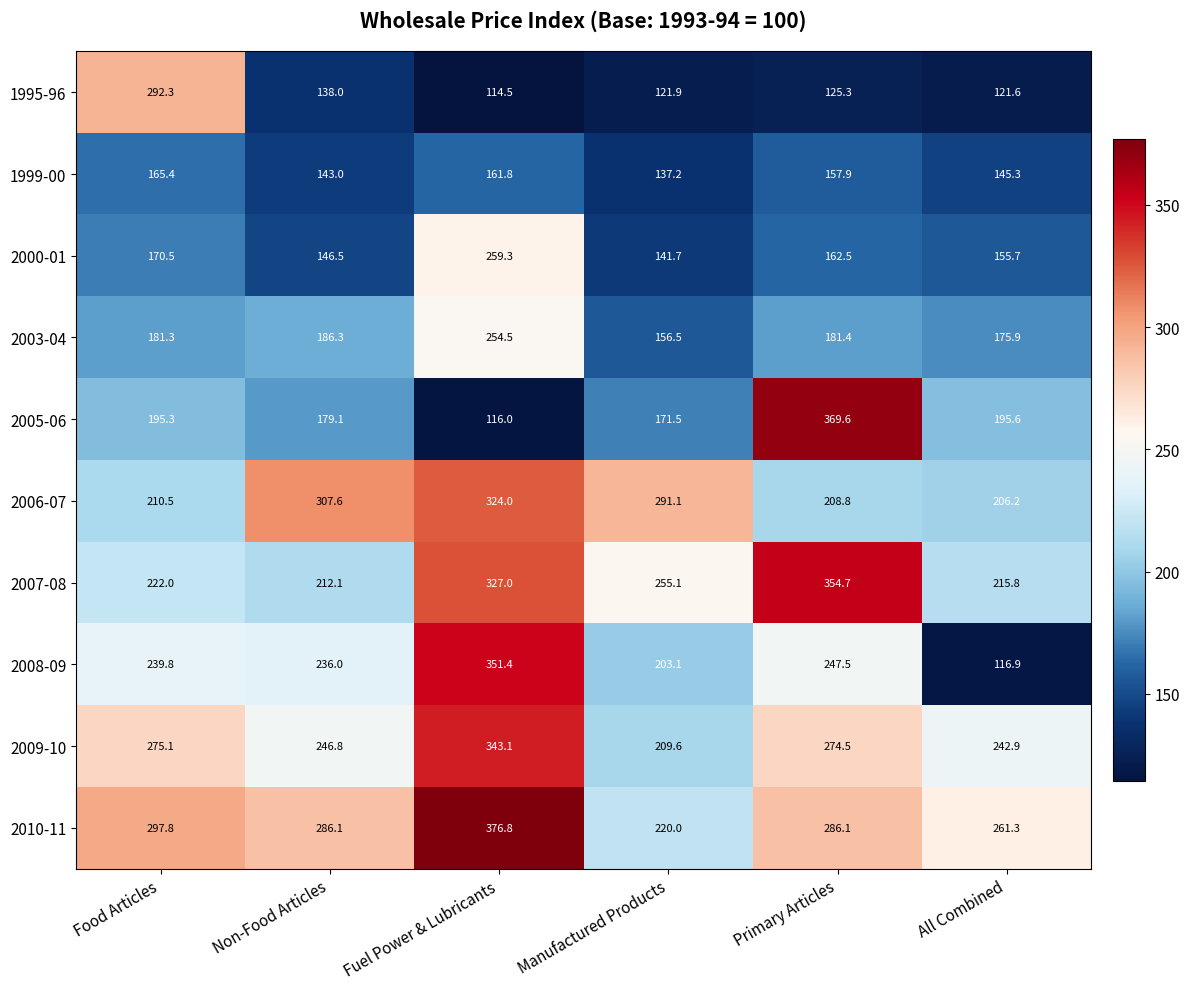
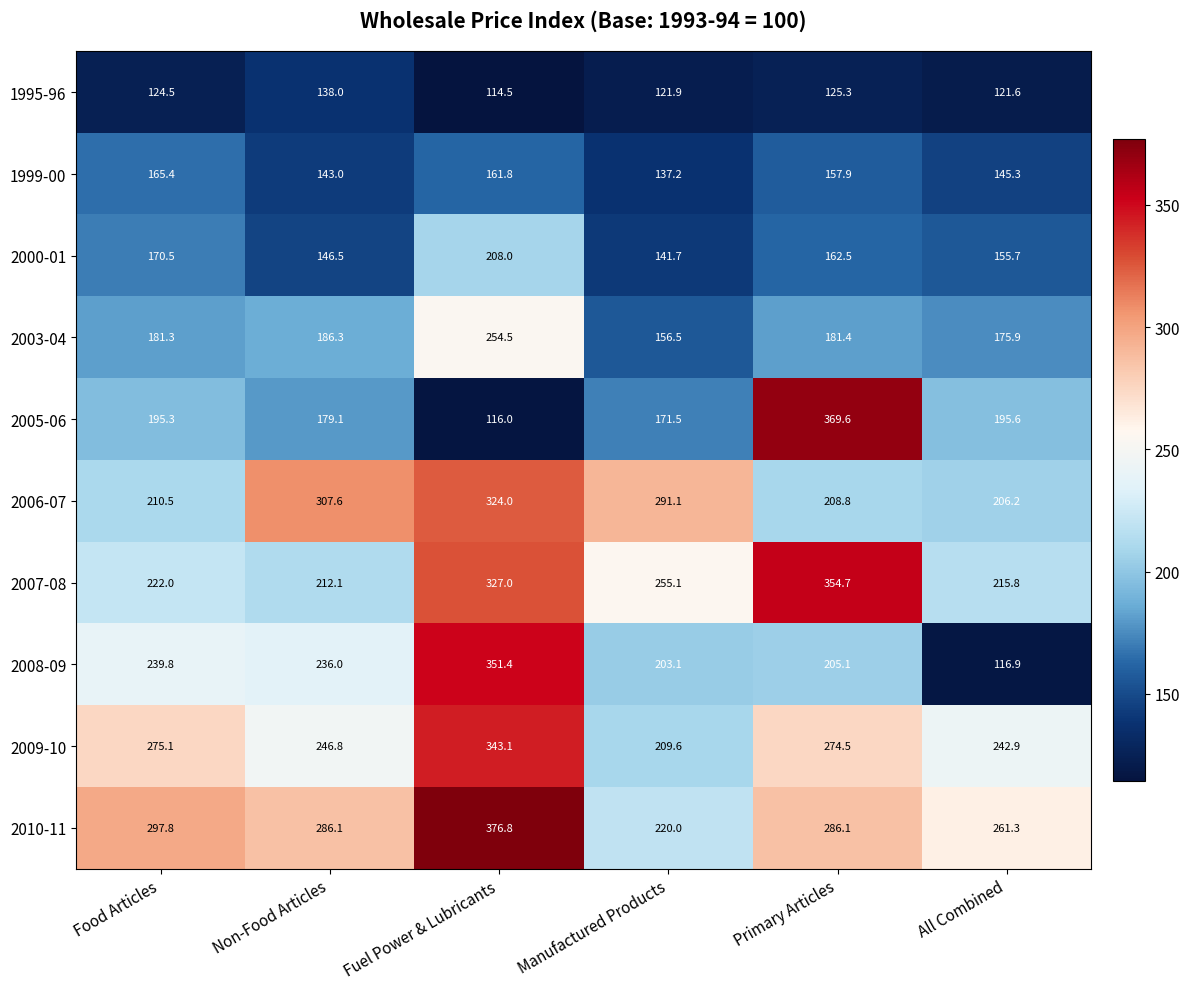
  {
    "1995-96": {
-     "Food Articles": 292.3,
+     "Food Articles": 124.5,
      "Non-Food Articles": 138.0,
      "Fuel Power & Lubricants": 114.5,
      "Manufactured Products": 121.9,
      "Primary Articles": 125.3,
      "All Combined": 121.6
    },
    "1999-00": {
      "Food Articles": 165.4,
      "Non-Food Articles": 143.0,
      "Fuel Power & Lubricants": 161.8,
      "Manufactured Products": 137.2,
      "Primary Articles": 157.9,
      "All Combined": 145.3
    },
    "2000-01": {
      "Food Articles": 170.5,
      "Non-Food Articles": 146.5,
-     "Fuel Power & Lubricants": 259.3,
+     "Fuel Power & Lubricants": 208.0,
      "Manufactured Products": 141.7,
      "Primary Articles": 162.5,
      "All Combined": 155.7
    },
    "2003-04": {
      "Food Articles": 181.3,
      "Non-Food Articles": 186.3,
      "Fuel Power & Lubricants": 254.5,
      "Manufactured Products": 156.5,
      "Primary Articles": 181.4,
      "All Combined": 175.9
    },
    "2005-06": {
      "Food Articles": 195.3,
      "Non-Food Articles": 179.1,
      "Fuel Power & Lubricants": 116.0,
      "Manufactured Products": 171.5,
      "Primary Articles": 369.6,
      "All Combined": 195.6
    },
    "2006-07": {
      "Food Articles": 210.5,
      "Non-Food Articles": 307.6,
      "Fuel Power & Lubricants": 324.0,
      "Manufactured Products": 291.1,
      "Primary Articles": 208.8,
      "All Combined": 206.2
    },
    "2007-08": {
      "Food Articles": 222.0,
      "Non-Food Articles": 212.1,
      "Fuel Power & Lubricants": 327.0,
      "Manufactured Products": 255.1,
      "Primary Articles": 354.7,
      "All Combined": 215.8
    },
    "2008-09": {
      "Food Articles": 239.8,
      "Non-Food Articles": 236.0,
      "Fuel Power & Lubricants": 351.4,
      "Manufactured Products": 203.1,
-     "Primary Articles": 247.5,
+     "Primary Articles": 205.1,
      "All Combined": 116.9
    },
    "2009-10": {
      "Food Articles": 275.1,
      "Non-Food Articles": 246.8,
      "Fuel Power & Lubricants": 343.1,
      "Manufactured Products": 209.6,
      "Primary Articles": 274.5,
      "All Combined": 242.9
    },
    "2010-11": {
      "Food Articles": 297.8,
      "Non-Food Articles": 286.1,
      "Fuel Power & Lubricants": 376.8,
      "Manufactured Products": 220.0,
      "Primary Articles": 286.1,
      "All Combined": 261.3
    }
  }
